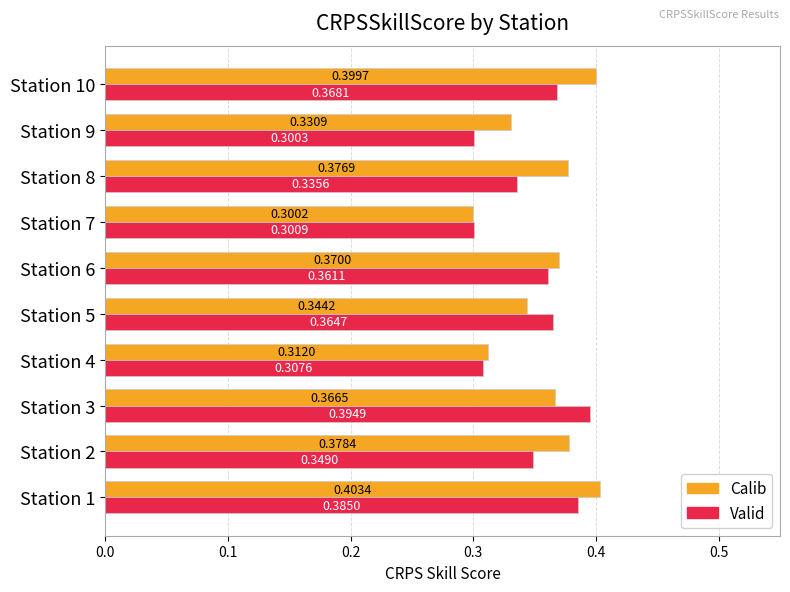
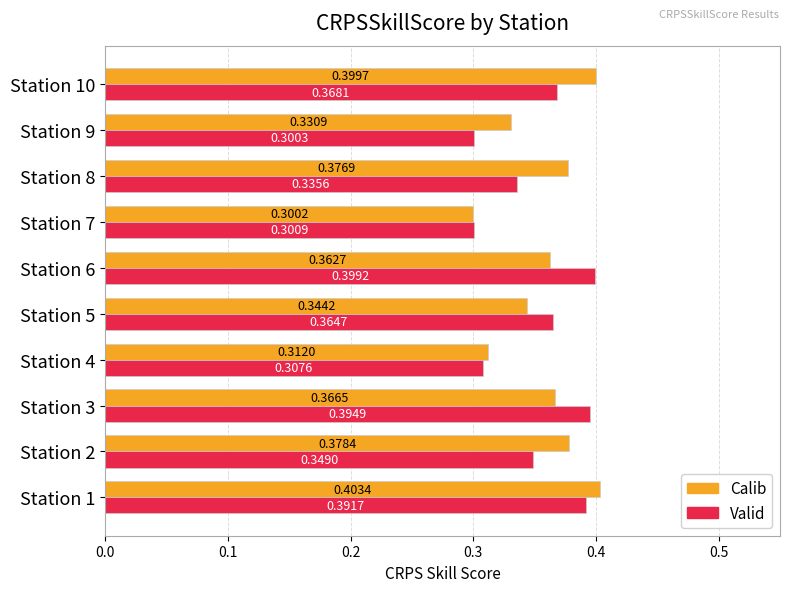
  {
    "Calib": {
      "Station 10": 0.3997,
      "Station 9": 0.3309,
      "Station 8": 0.3769,
      "Station 7": 0.3002,
-     "Station 6": 0.3700,
+     "Station 6": 0.3627,
      "Station 5": 0.3442,
      "Station 4": 0.3120,
      "Station 3": 0.3665,
      "Station 2": 0.3784,
      "Station 1": 0.4034
    },
    "Valid": {
      "Station 10": 0.3681,
      "Station 9": 0.3003,
      "Station 8": 0.3356,
      "Station 7": 0.3009,
-     "Station 6": 0.3611,
+     "Station 6": 0.3992,
      "Station 5": 0.3647,
      "Station 4": 0.3076,
      "Station 3": 0.3949,
      "Station 2": 0.3490,
-     "Station 1": 0.3850
+     "Station 1": 0.3917
    }
  }
